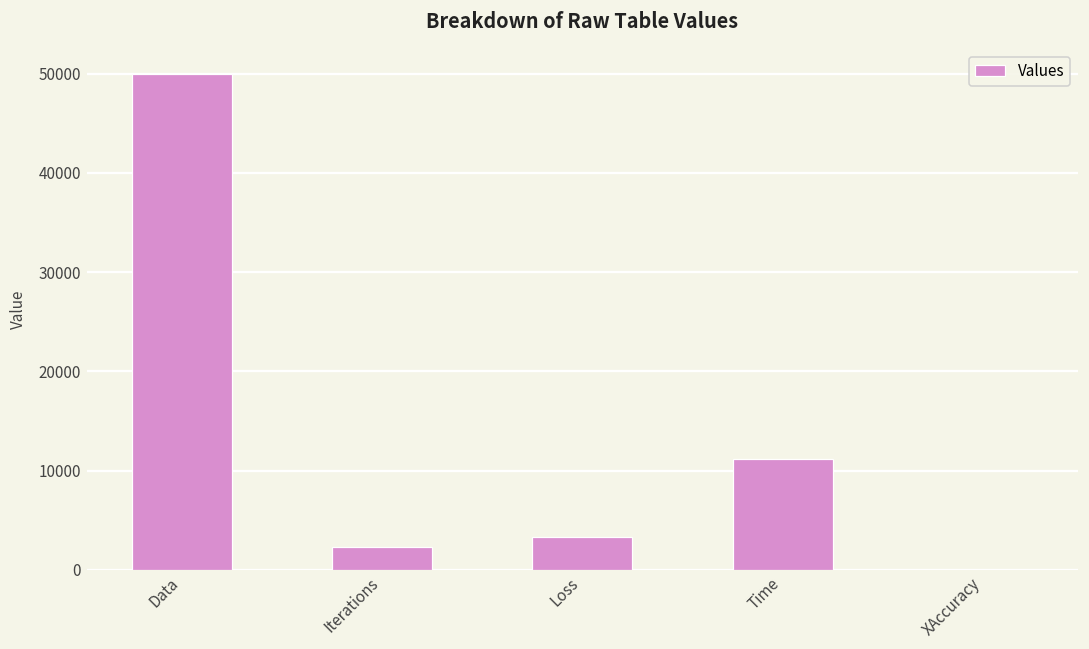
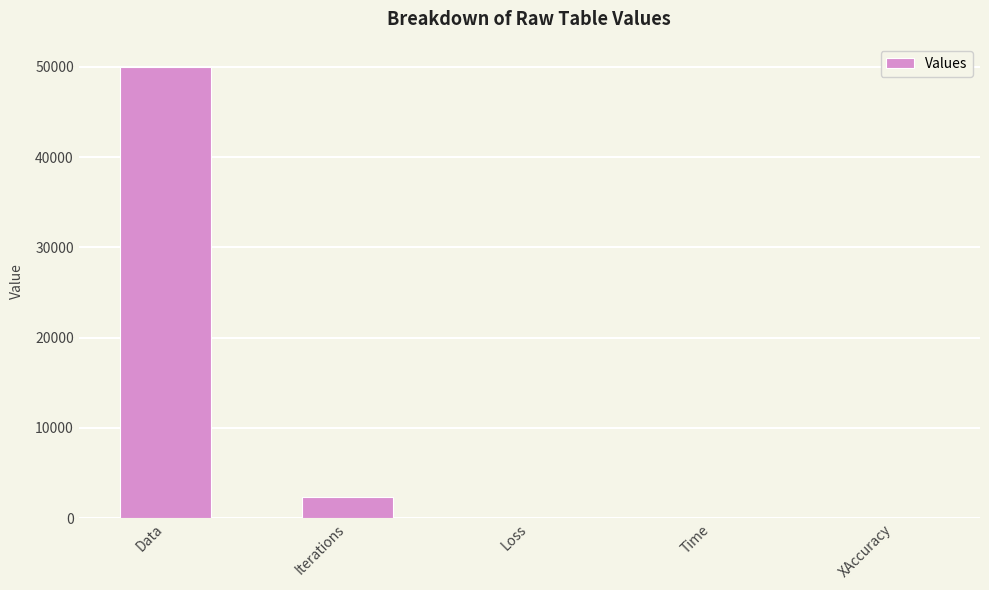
  {
    "Data": 50000,
    "Iterations": 2000,
-   "Loss": 3000,
-   "Time": 11000
+   "Loss": 0,
+   "Time": 0
  }
